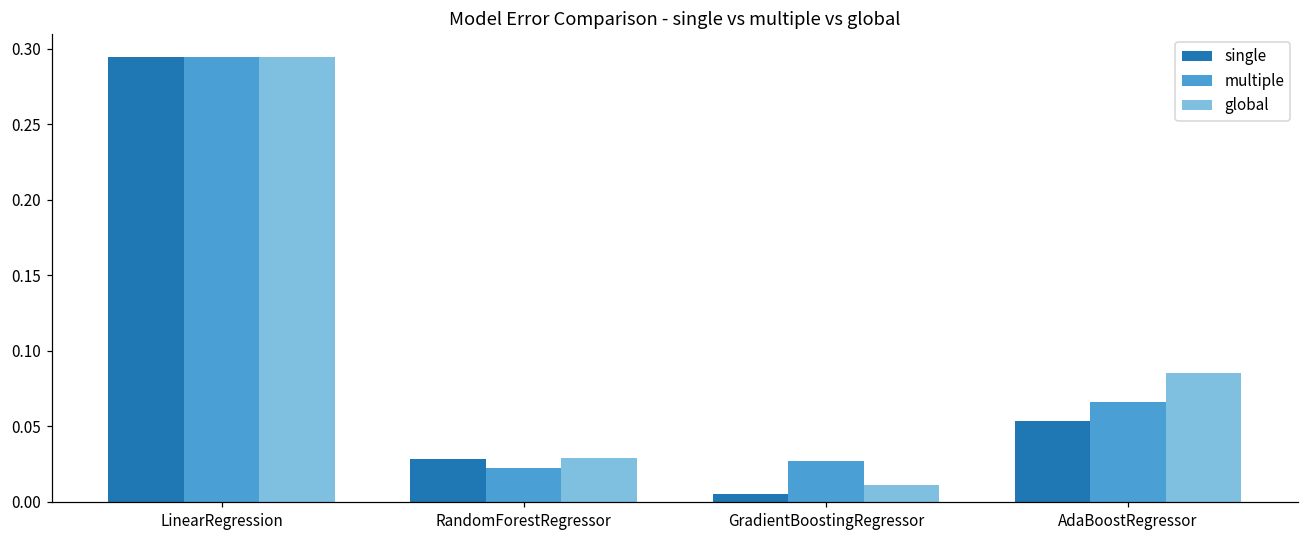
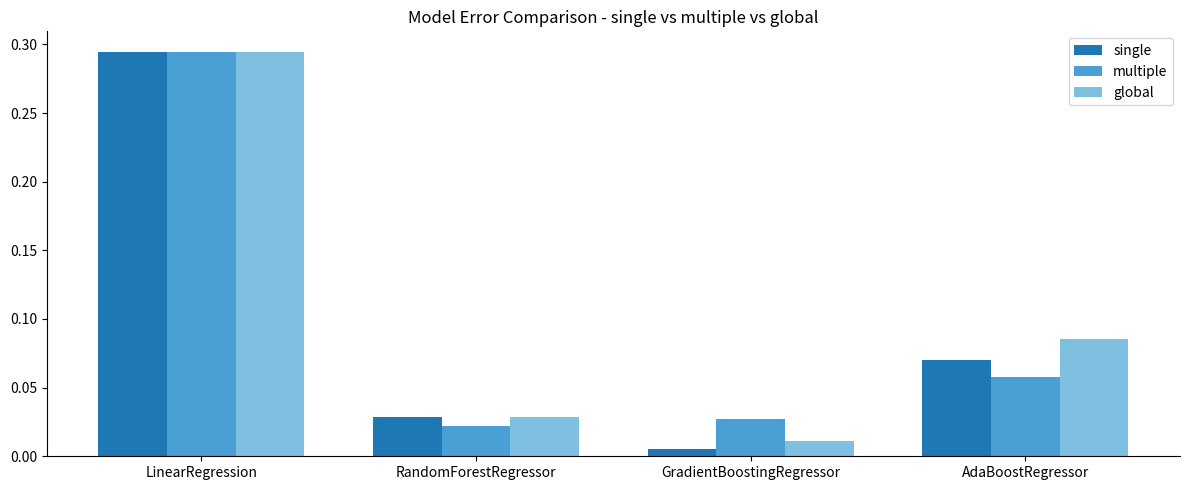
  {
    "single": {
      "LinearRegression": 0.295,
      "RandomForestRegressor": 0.029,
      "GradientBoostingRegressor": 0.005,
-     "AdaBoostRegressor": 0.054
+     "AdaBoostRegressor": 0.070
    },
    "multiple": {
      "LinearRegression": 0.295,
      "RandomForestRegressor": 0.022,
      "GradientBoostingRegressor": 0.027,
-     "AdaBoostRegressor": 0.066
+     "AdaBoostRegressor": 0.057
    },
    "global": {
      "LinearRegression": 0.295,
      "RandomForestRegressor": 0.029,
      "GradientBoostingRegressor": 0.011,
      "AdaBoostRegressor": 0.085
    }
  }
